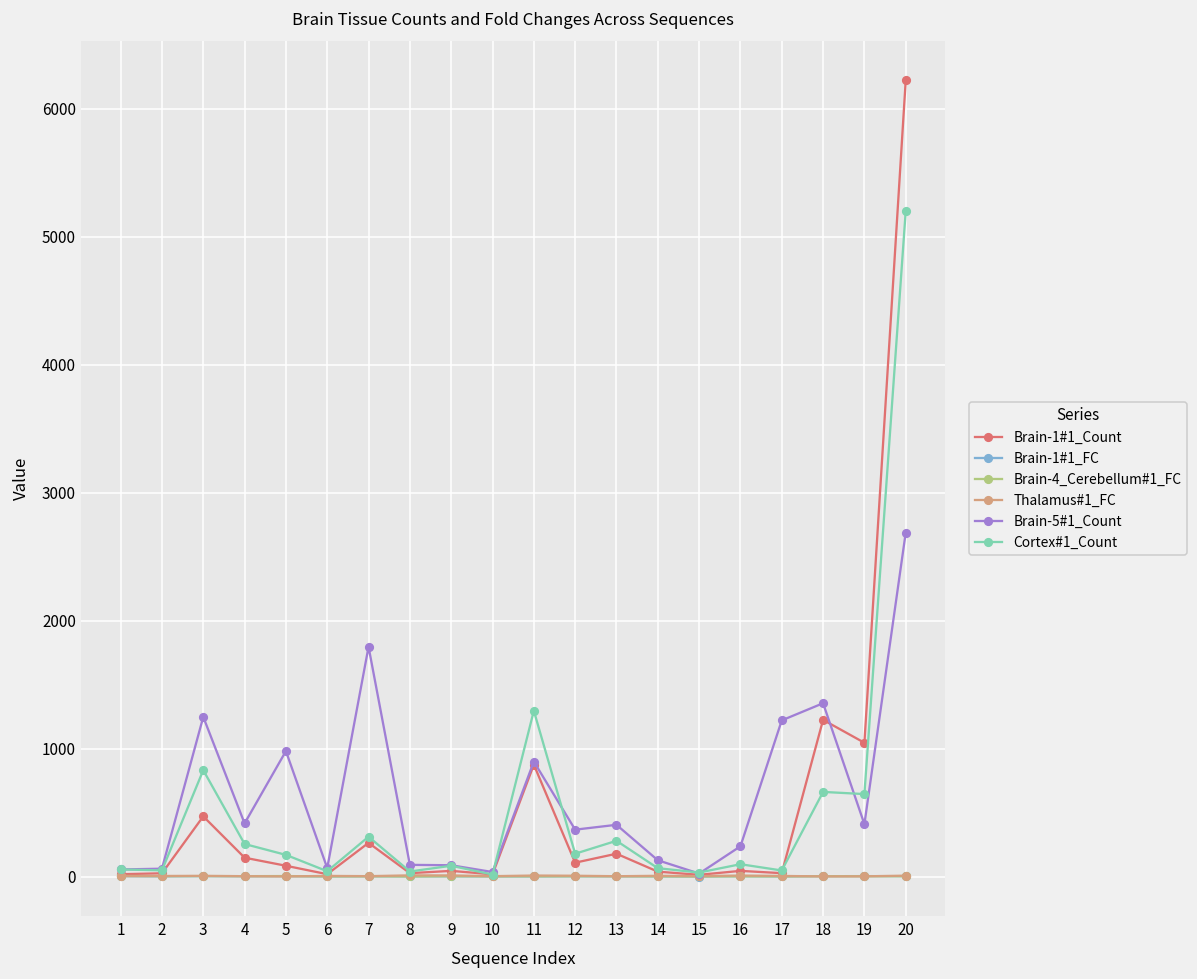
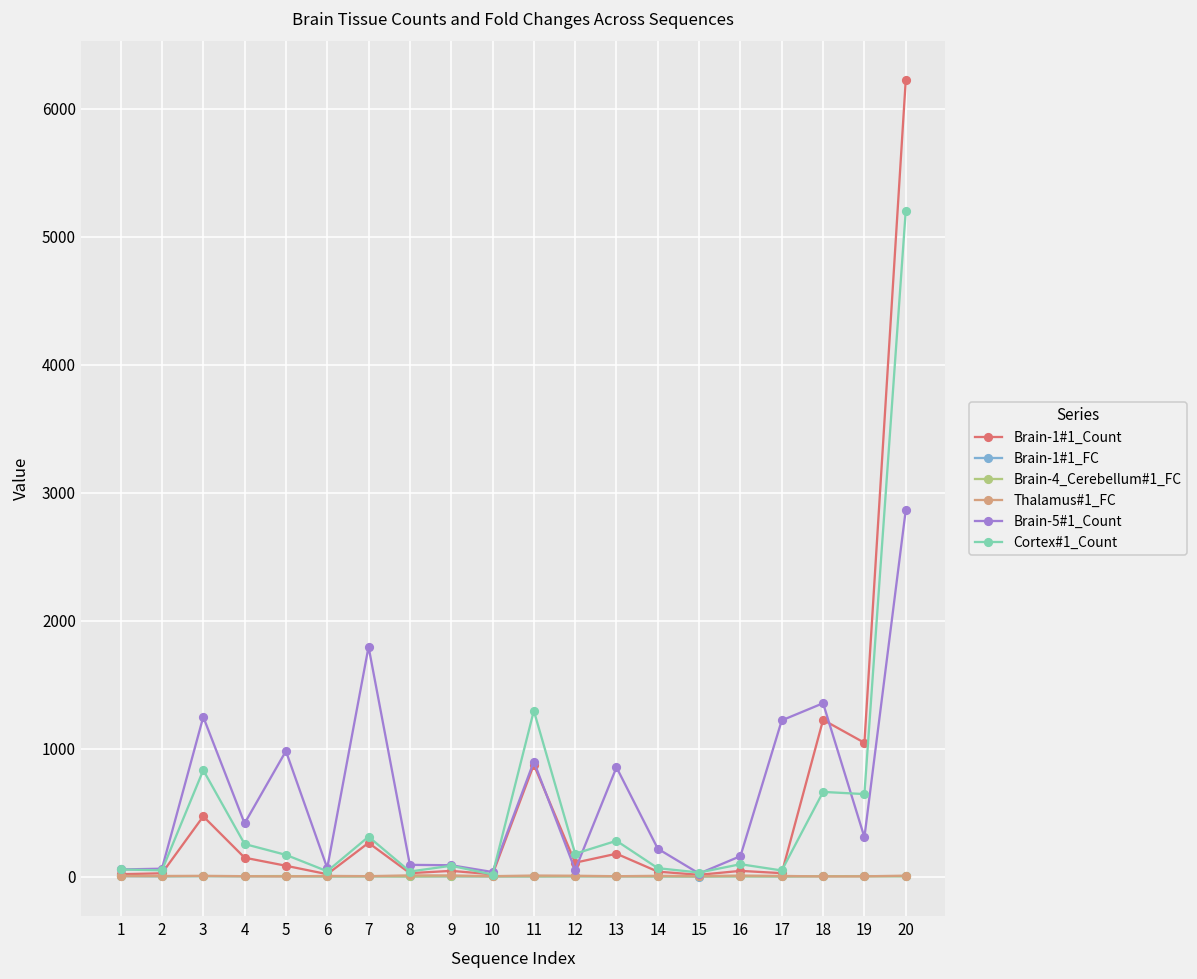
  {
    "Brain-5#1_Count": {
      "3": 1250,
      "4": 420,
      "5": 980,
      "6": 70,
      "7": 1800,
      "8": 90,
      "11": 900,
-     "12": 370,
-     "13": 410,
-     "14": 130,
-     "16": 240,
+     "12": 50,
+     "13": 850,
+     "14": 220,
+     "16": 160,
      "17": 1220,
      "18": 1360,
-     "19": 410,
-     "20": 2690
+     "19": 310,
+     "20": 2860
    }
  }
